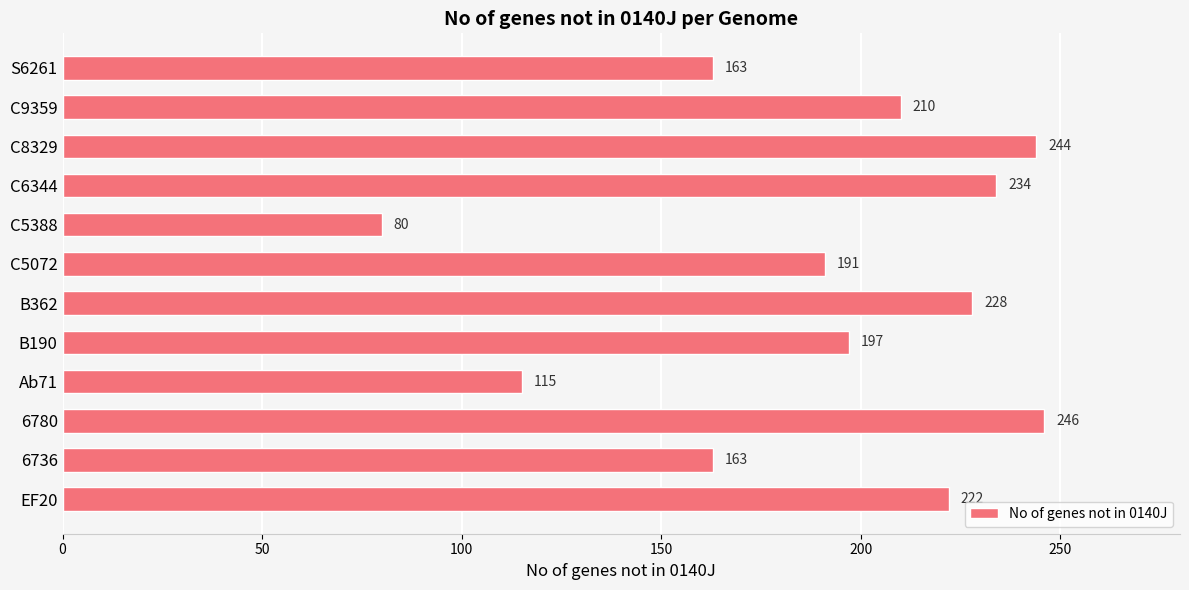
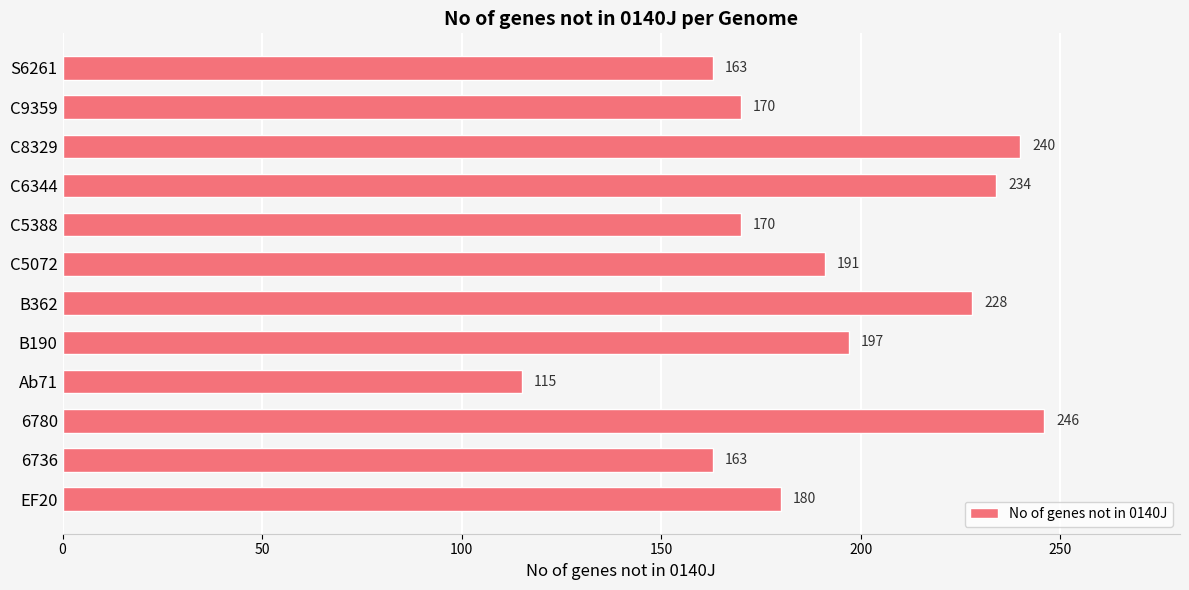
  {
    "S6261": 163,
-   "C9359": 210,
-   "C8329": 244,
+   "C9359": 170,
+   "C8329": 240,
    "C6344": 234,
-   "C5388": 80,
+   "C5388": 170,
    "C5072": 191,
    "B362": 228,
    "B190": 197,
    "Ab71": 115,
    "6780": 246,
    "6736": 163,
-   "EF20": 222
+   "EF20": 180
  }
